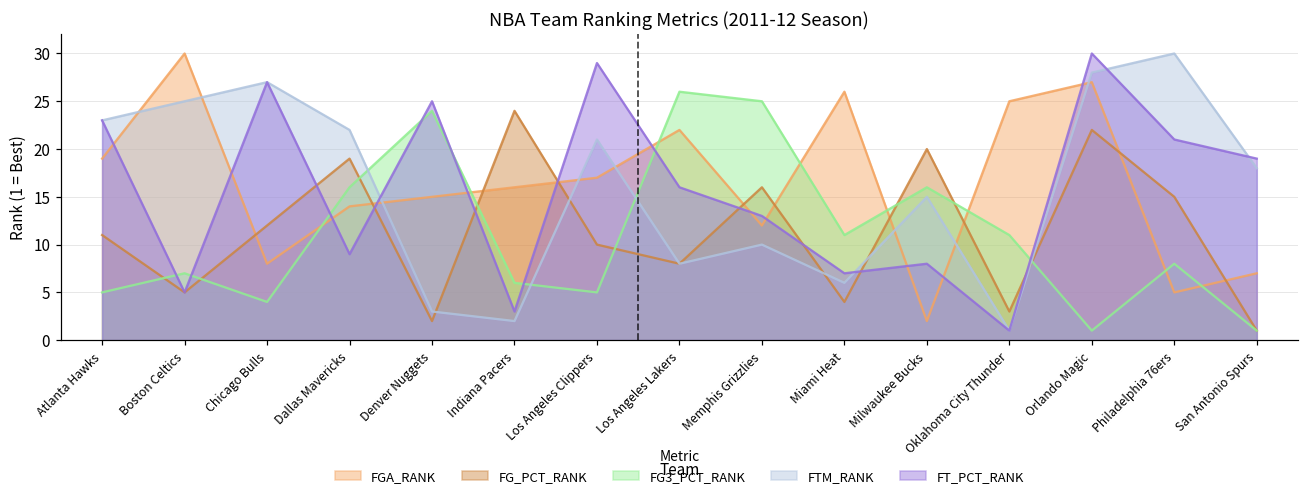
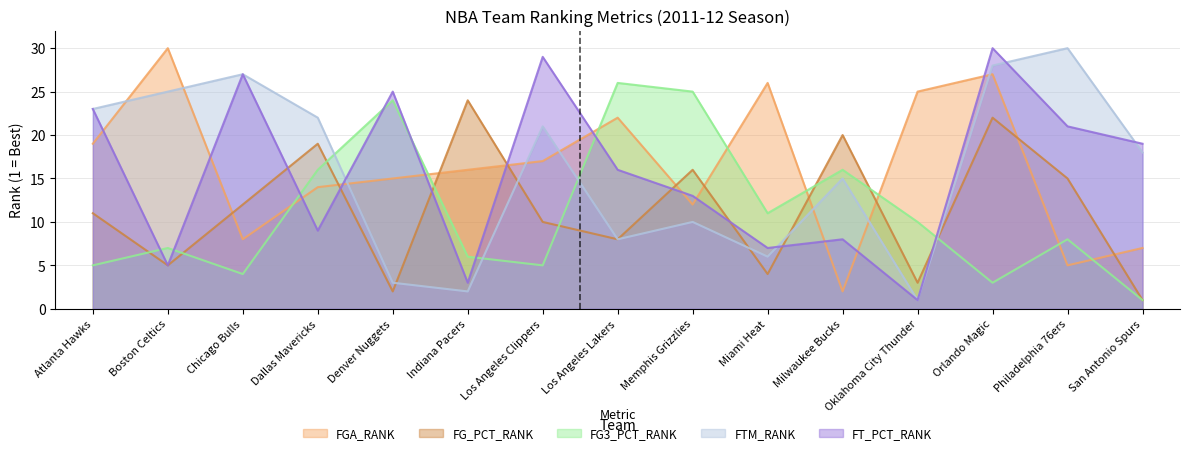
  {
    "FG3_PCT_RANK": {
      "Atlanta Hawks": 5,
      "Boston Celtics": 7,
      "Chicago Bulls": 4,
      "Dallas Mavericks": 16,
      "Denver Nuggets": 24,
      "Indiana Pacers": 6,
      "Los Angeles Clippers": 5,
      "Los Angeles Lakers": 26,
      "Memphis Grizzlies": 25,
      "Miami Heat": 11,
      "Milwaukee Bucks": 16,
-     "Oklahoma City Thunder": 11,
-     "Orlando Magic": 1,
+     "Oklahoma City Thunder": 10,
+     "Orlando Magic": 3,
      "Philadelphia 76ers": 8
    }
  }
